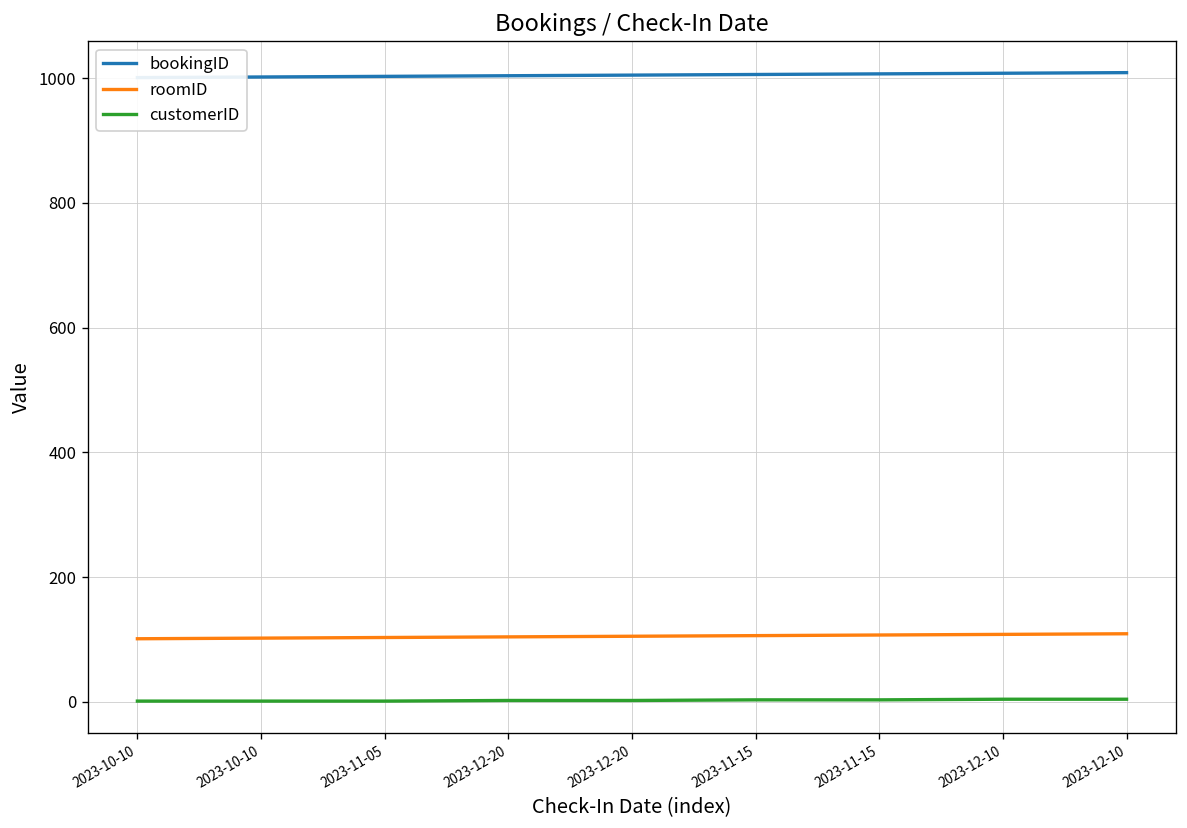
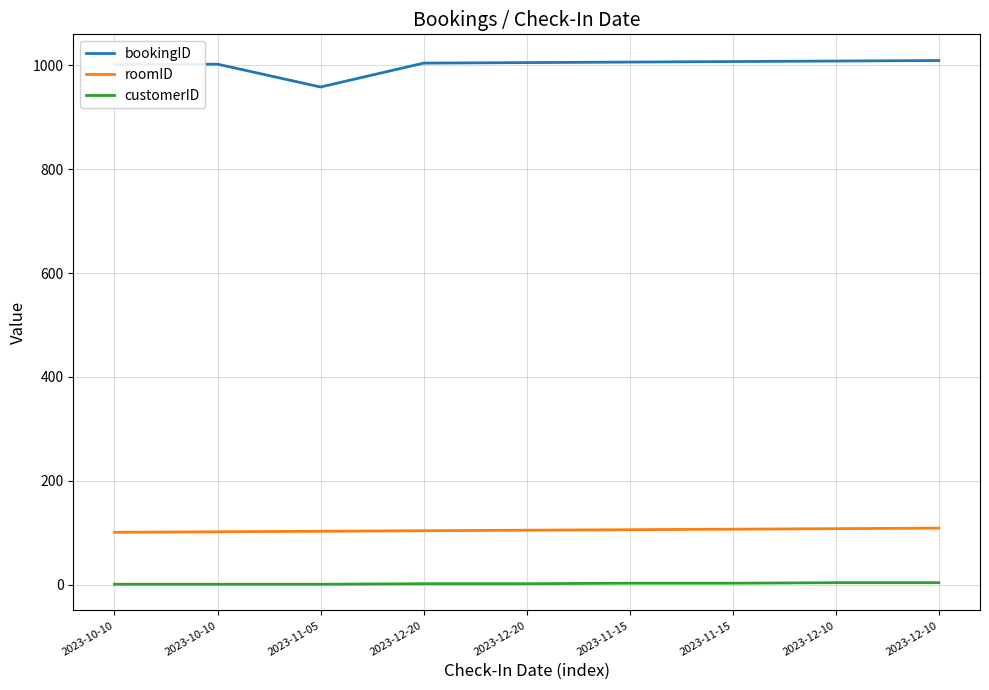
  {
    "bookingID": {
-     "2023-11-05": 1000
+     "2023-11-05": 960
    },
    "roomID": {
      "2023-11-05": 100
    },
    "customerID": {
      "2023-11-05": 0
    }
  }
